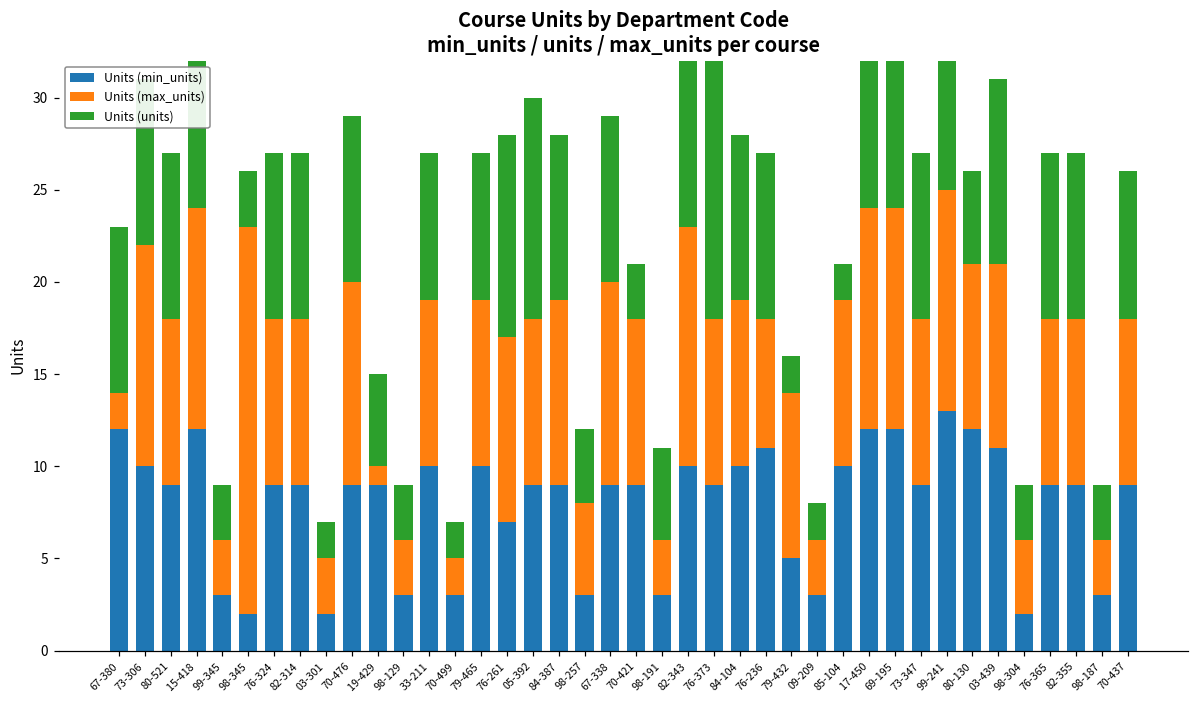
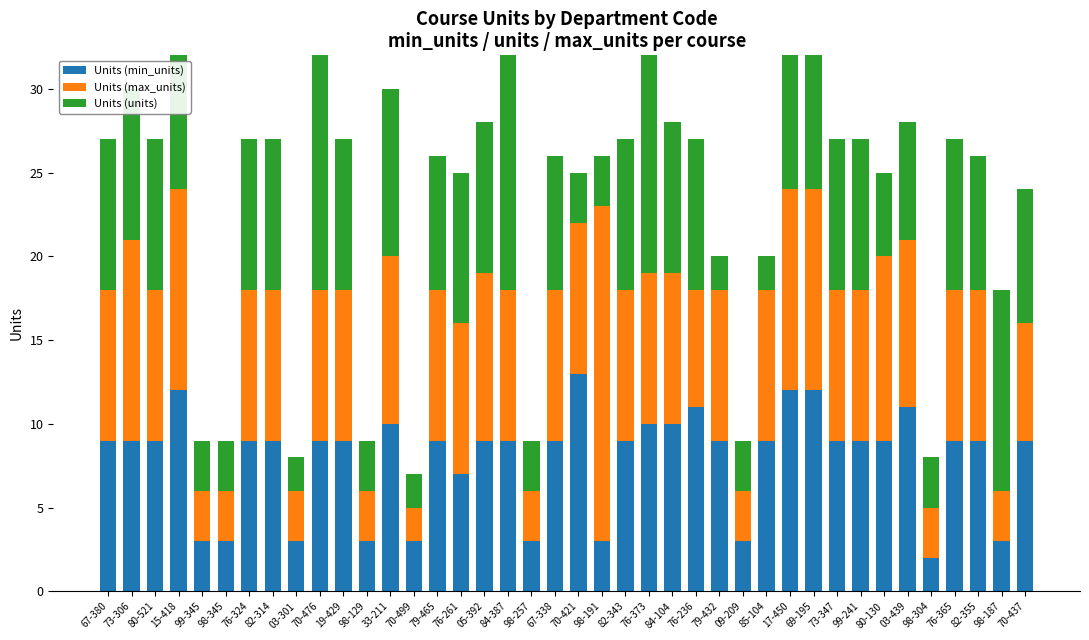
  {
    "Units (min_units)": {
-     "67-380": 12,
-     "73-306": 10,
+     "67-380": 9,
+     "73-306": 9,
      "80-521": 9,
      "15-418": 12,
      "99-345": 3,
-     "98-345": 2,
+     "98-345": 3,
      "76-324": 9,
      "82-314": 9,
-     "03-301": 2,
+     "03-301": 3,
      "70-476": 9,
      "19-429": 9,
      "98-129": 3,
      "33-211": 10,
      "70-499": 3,
-     "79-465": 10,
+     "79-465": 9,
      "76-261": 7,
      "05-392": 9,
      "84-387": 9,
      "98-257": 3,
      "67-338": 9,
-     "70-421": 9,
+     "70-421": 13,
      "98-191": 3,
-     "82-343": 10,
-     "76-373": 9,
+     "82-343": 9,
+     "76-373": 10,
      "84-104": 10,
      "76-236": 11,
-     "79-432": 5,
+     "79-432": 9,
      "09-209": 3,
-     "85-104": 10,
+     "85-104": 9,
      "17-450": 12,
      "69-195": 12,
      "73-347": 9,
-     "99-241": 13,
-     "80-130": 12,
+     "99-241": 9,
+     "80-130": 9,
      "03-439": 11,
      "98-304": 2,
      "76-365": 9,
      "82-355": 9,
      "98-187": 3,
      "70-437": 9
    },
    "Units (max_units)": {
-     "67-380": 2,
+     "67-380": 9,
      "73-306": 12,
      "80-521": 9,
      "15-418": 12,
      "99-345": 3,
-     "98-345": 21,
+     "98-345": 3,
      "76-324": 9,
      "82-314": 9,
      "03-301": 3,
-     "70-476": 11,
-     "19-429": 1,
+     "70-476": 9,
+     "19-429": 9,
      "98-129": 3,
-     "33-211": 9,
+     "33-211": 10,
      "70-499": 2,
      "79-465": 9,
-     "76-261": 10,
-     "05-392": 9,
-     "84-387": 10,
-     "98-257": 5,
-     "67-338": 11,
+     "76-261": 9,
+     "05-392": 10,
+     "84-387": 9,
+     "98-257": 3,
+     "67-338": 9,
      "70-421": 9,
-     "98-191": 3,
-     "82-343": 13,
+     "98-191": 20,
+     "82-343": 9,
      "76-373": 9,
      "84-104": 9,
      "76-236": 7,
      "79-432": 9,
      "09-209": 3,
      "85-104": 9,
      "17-450": 12,
      "69-195": 12,
      "73-347": 9,
-     "99-241": 12,
-     "80-130": 9,
+     "99-241": 9,
+     "80-130": 11,
      "03-439": 10,
-     "98-304": 4,
+     "98-304": 3,
      "76-365": 9,
      "82-355": 9,
      "98-187": 3,
-     "70-437": 9
+     "70-437": 7
    },
    "Units (units)": {
      "67-380": 9,
      "80-521": 9,
      "99-345": 3,
      "98-345": 3,
      "76-324": 9,
      "82-314": 9,
      "03-301": 2,
-     "70-476": 9,
-     "19-429": 5,
+     "70-476": 14,
+     "19-429": 9,
      "98-129": 3,
-     "33-211": 8,
+     "33-211": 10,
      "70-499": 2,
      "79-465": 8,
-     "76-261": 11,
-     "05-392": 12,
-     "84-387": 9,
-     "98-257": 4,
-     "67-338": 9,
+     "76-261": 9,
+     "05-392": 9,
+     "84-387": 14,
+     "98-257": 3,
+     "67-338": 8,
      "70-421": 3,
-     "98-191": 5,
+     "98-191": 3,
      "82-343": 9,
      "84-104": 9,
      "76-236": 9,
      "79-432": 2,
-     "09-209": 2,
+     "09-209": 3,
      "85-104": 2,
      "73-347": 9,
      "80-130": 5,
-     "03-439": 10,
+     "03-439": 7,
      "98-304": 3,
      "76-365": 9,
-     "82-355": 9,
-     "98-187": 3,
+     "82-355": 8,
+     "98-187": 12,
      "70-437": 8
    }
  }
